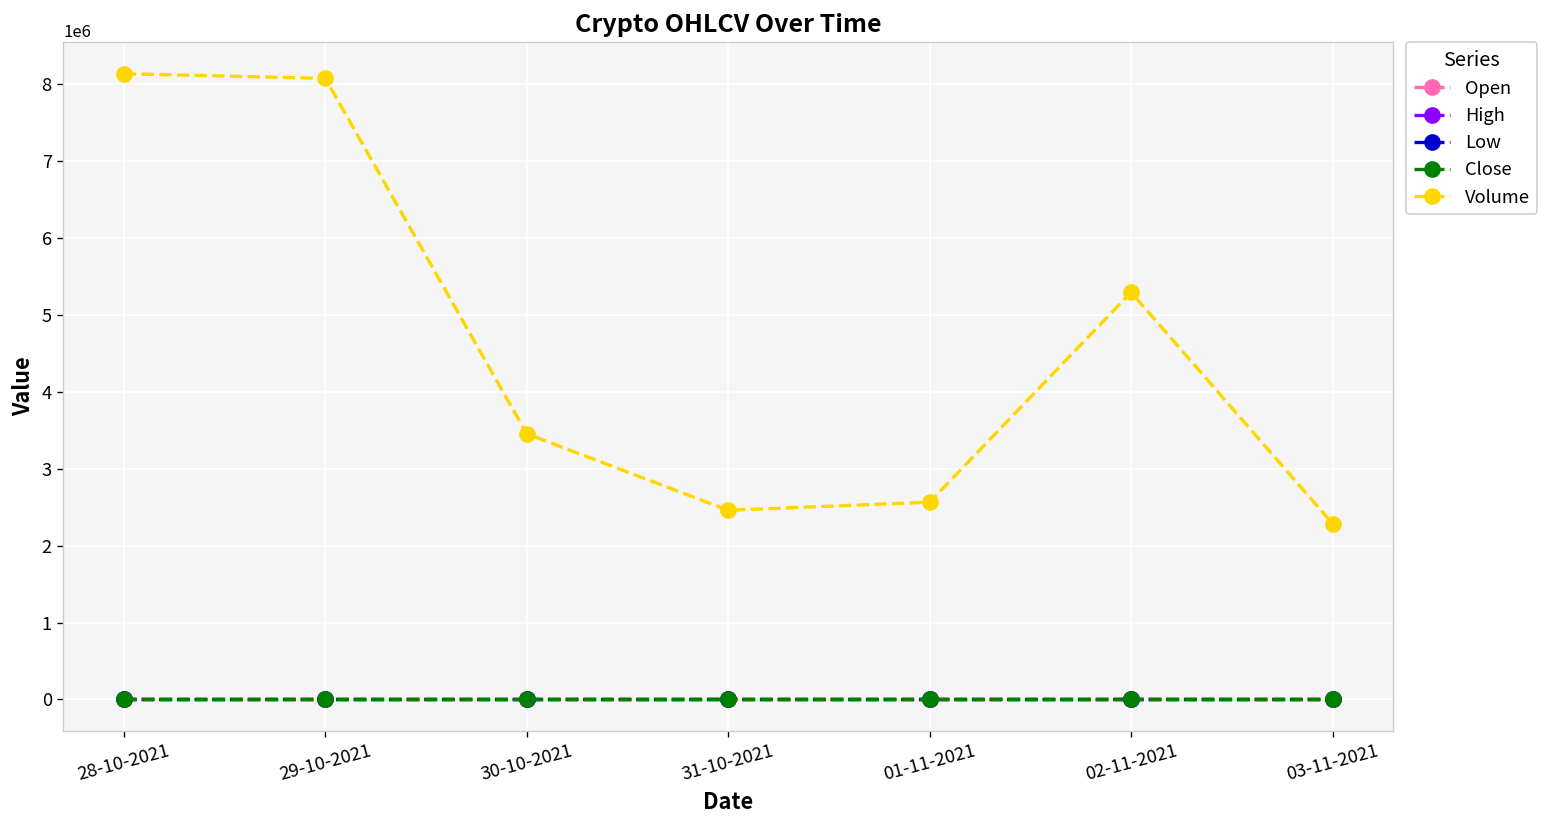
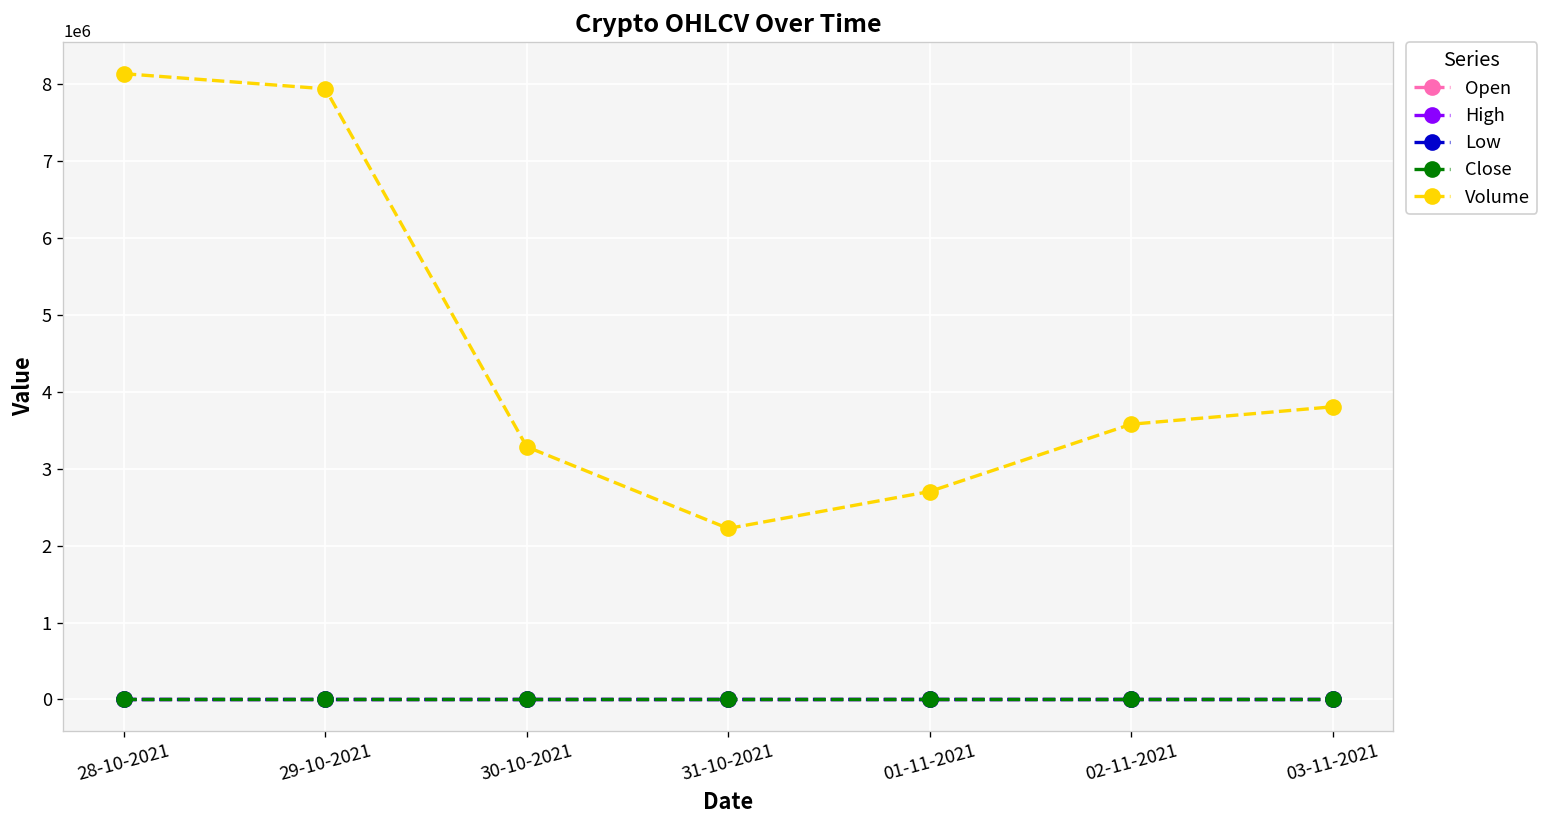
  {
    "Close": {
      "28-10-2021": 0,
      "29-10-2021": 0,
      "30-10-2021": 0,
      "31-10-2021": 0,
      "01-11-2021": 0,
      "02-11-2021": 0,
      "03-11-2021": 0
    },
    "Volume": {
      "28-10-2021": 8100000,
-     "29-10-2021": 8100000,
-     "30-10-2021": 3500000,
-     "31-10-2021": 2500000,
-     "01-11-2021": 2600000,
-     "02-11-2021": 5300000,
-     "03-11-2021": 2300000
+     "29-10-2021": 7900000,
+     "30-10-2021": 3300000,
+     "31-10-2021": 2200000,
+     "01-11-2021": 2700000,
+     "02-11-2021": 3600000,
+     "03-11-2021": 3800000
    }
  }
